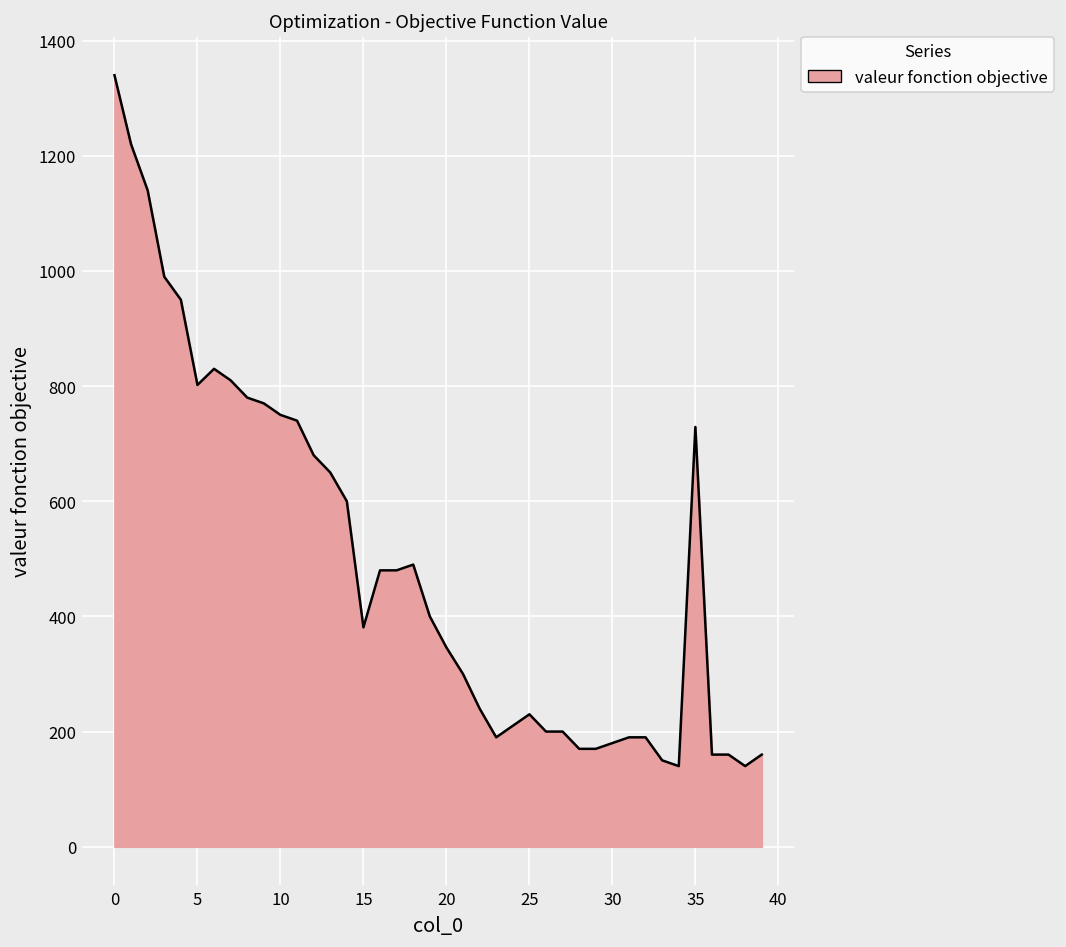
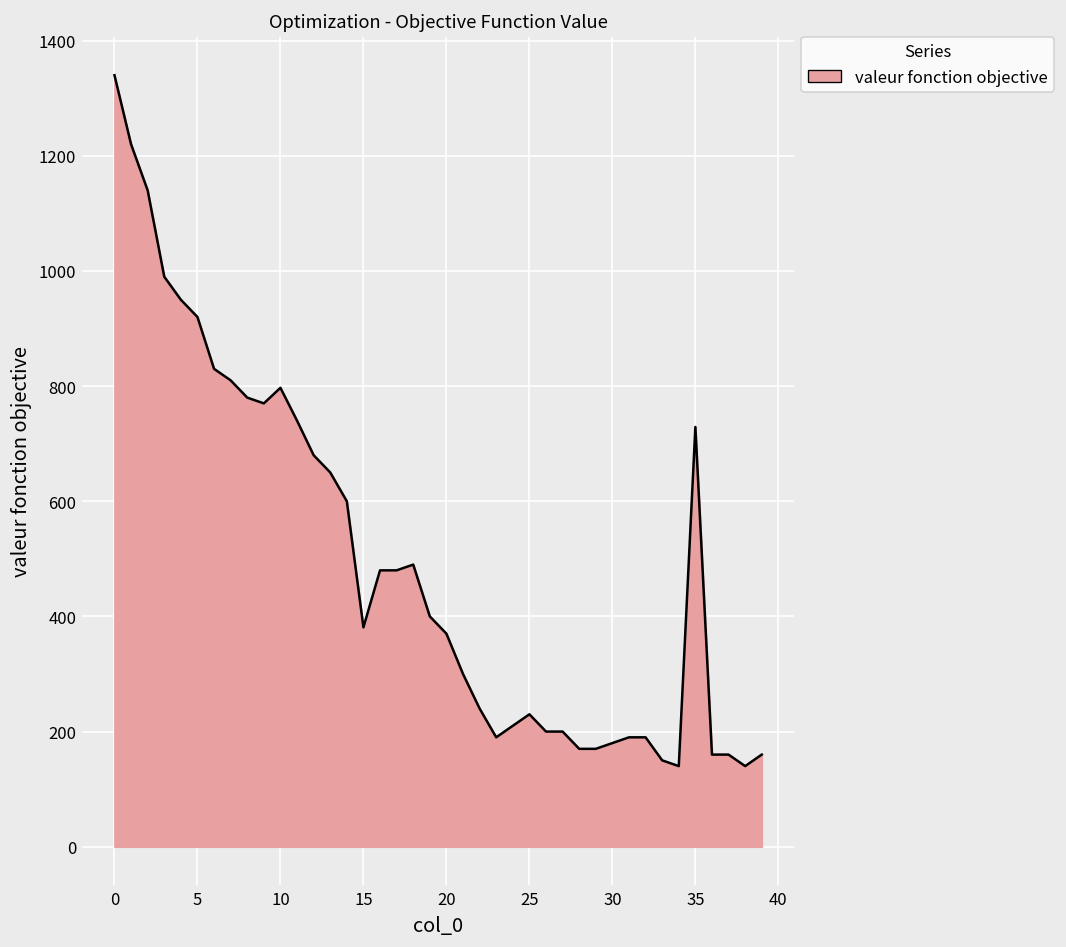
  {
    "0": 1340,
-   "5": 800,
-   "10": 750,
+   "5": 920,
+   "10": 800,
    "15": 380,
-   "20": 350,
+   "20": 370,
    "25": 230,
    "30": 180,
    "35": 730
  }
